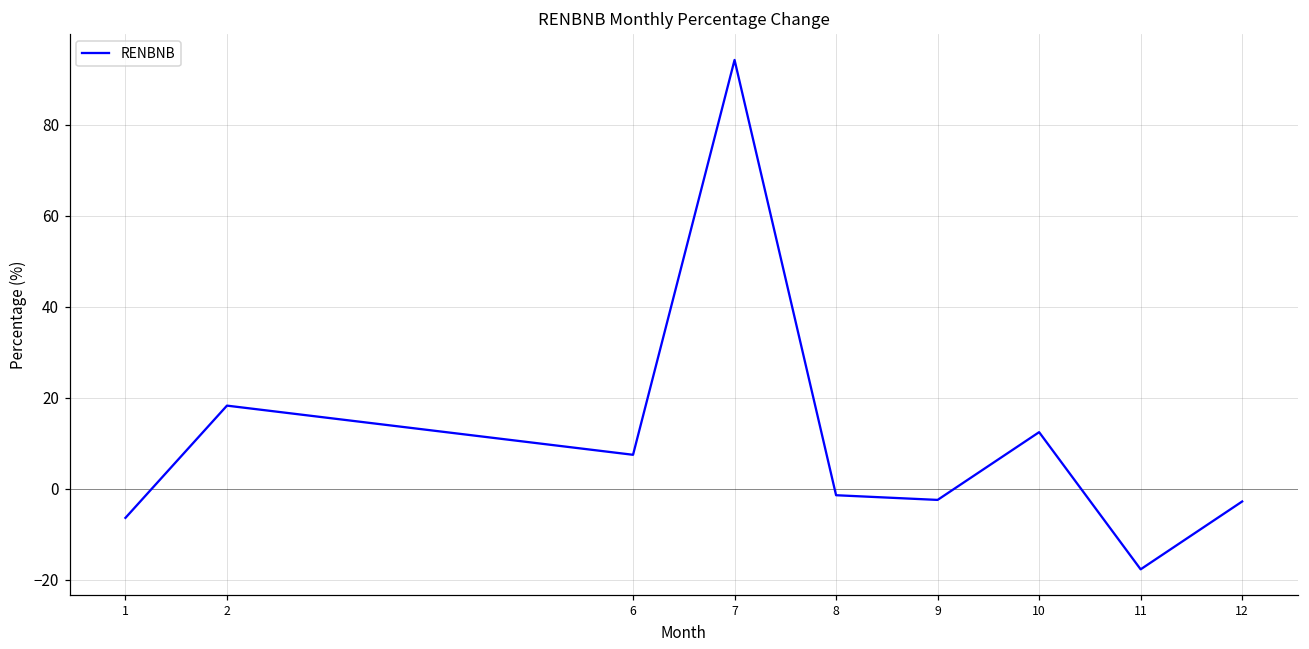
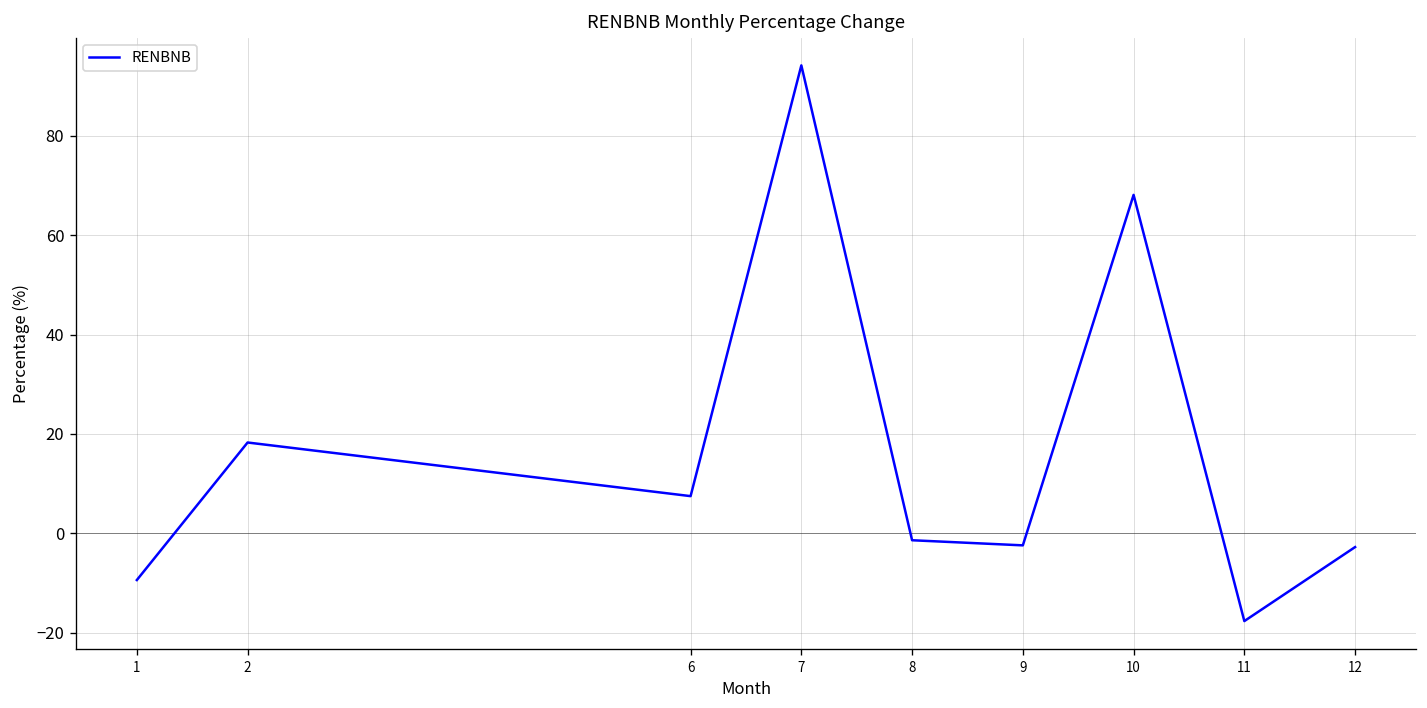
  {
-   "1": -6,
+   "1": -9,
    "2": 18,
    "6": 7,
    "7": 94,
    "8": -1,
    "9": -2,
-   "10": 12,
+   "10": 68,
    "11": -18,
    "12": -3
  }
